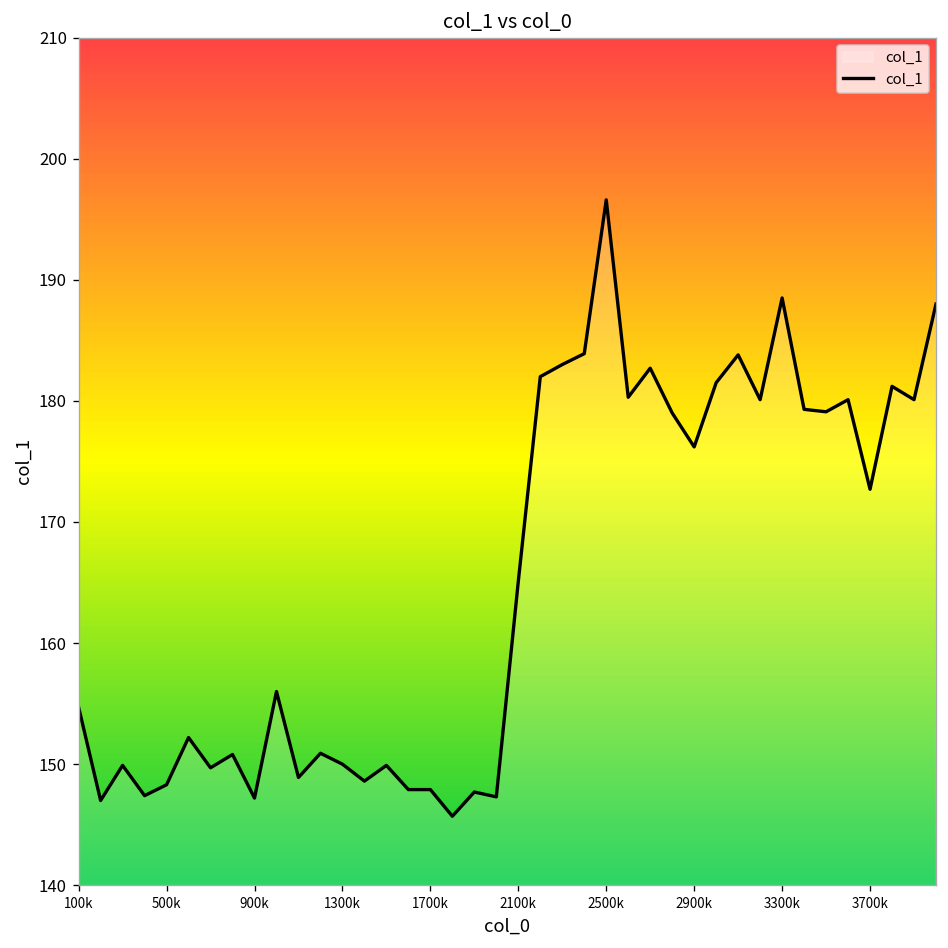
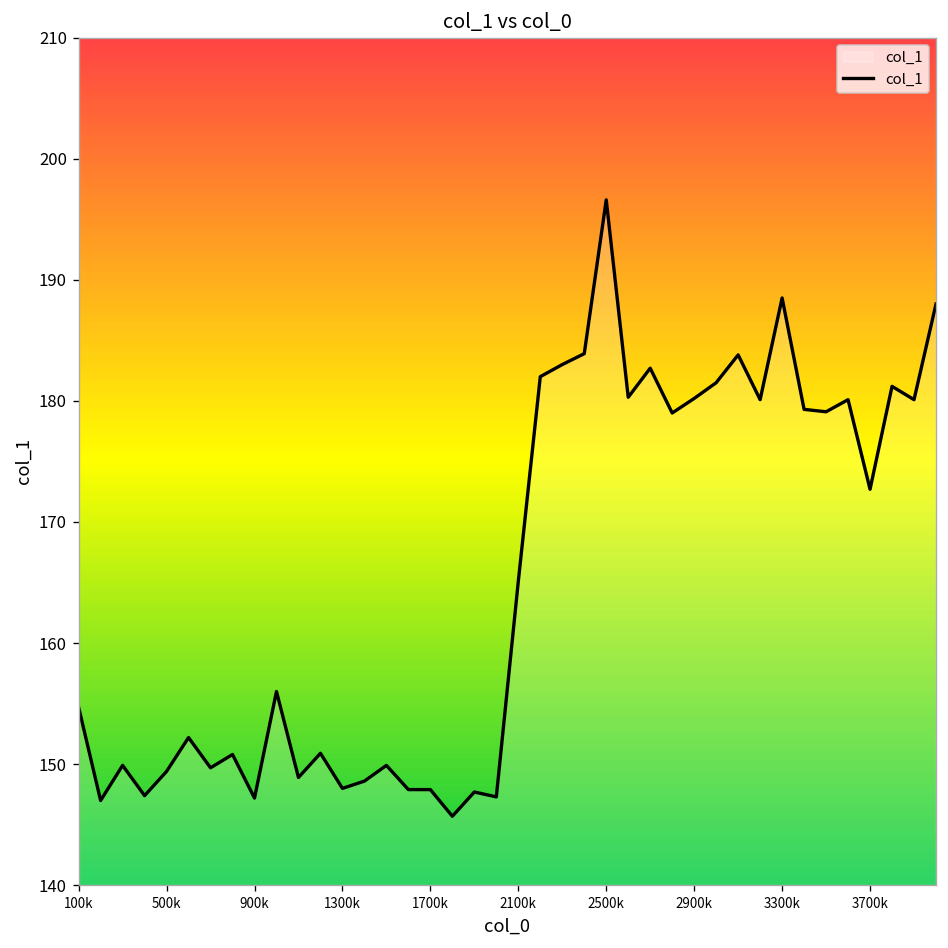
  {
    "100k": 154.7,
-   "500k": 148.3,
+   "500k": 149.4,
    "900k": 147.2,
-   "1300k": 150,
+   "1300k": 148,
    "1700k": 147.9,
    "2100k": 165.1,
    "2500k": 196.6,
-   "2900k": 176.2,
+   "2900k": 180.2,
    "3300k": 188.5,
    "3700k": 172.7
  }
